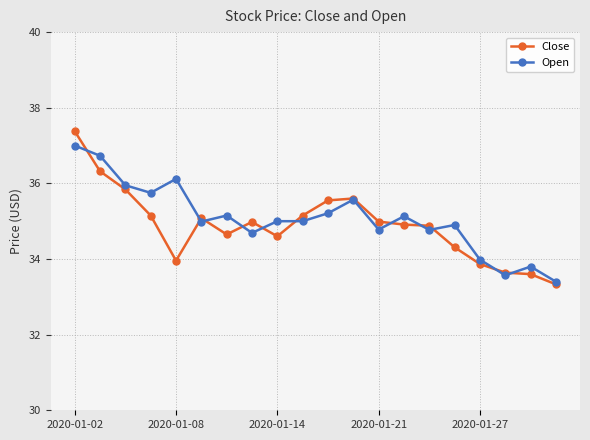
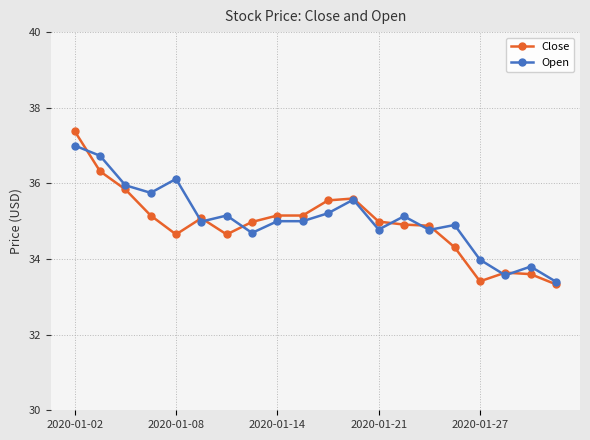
  {
    "Close": {
      "2020-01-02": 37.4,
-     "2020-01-08": 34.0,
-     "2020-01-14": 34.6,
+     "2020-01-08": 34.7,
+     "2020-01-14": 35.2,
      "2020-01-21": 35.0,
-     "2020-01-27": 33.9
+     "2020-01-27": 33.4
    },
    "Open": {
      "2020-01-02": 37.0,
      "2020-01-08": 36.1,
      "2020-01-14": 35.0,
      "2020-01-21": 34.8,
      "2020-01-27": 34.0
    }
  }
